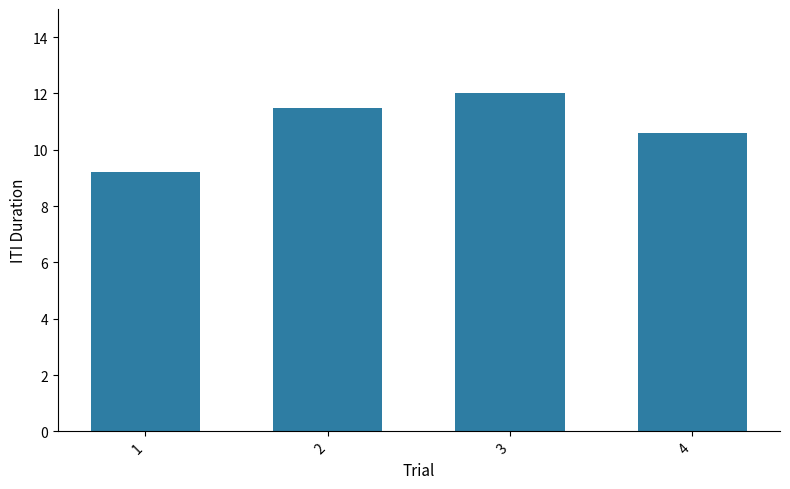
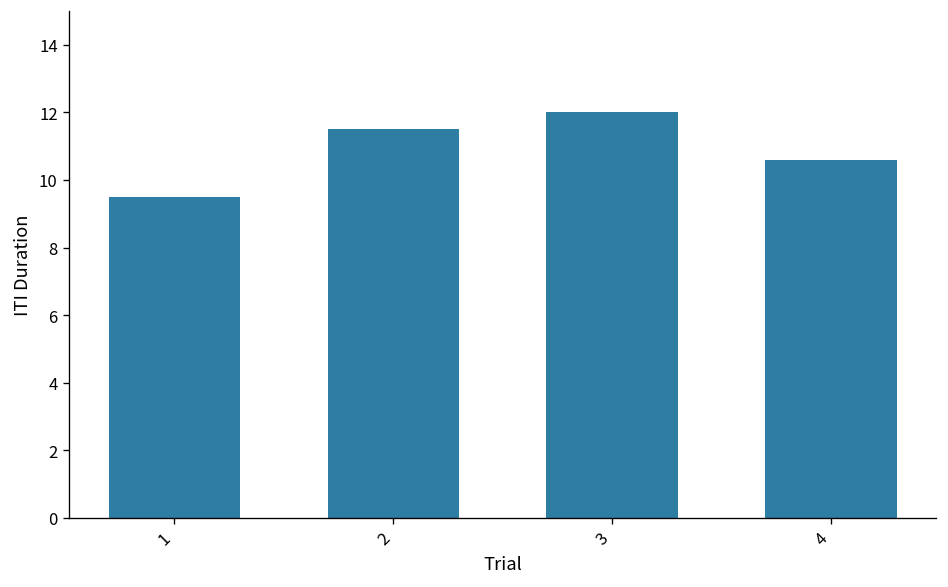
  {
-   "1": 9.2,
+   "1": 9.5,
    "2": 11.5,
    "3": 12.0,
    "4": 10.6
  }
